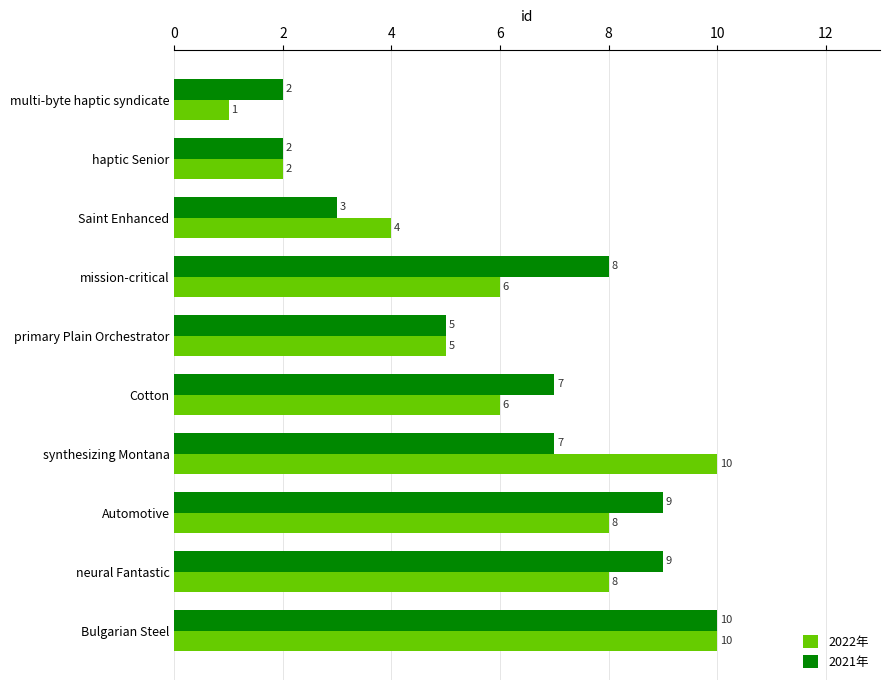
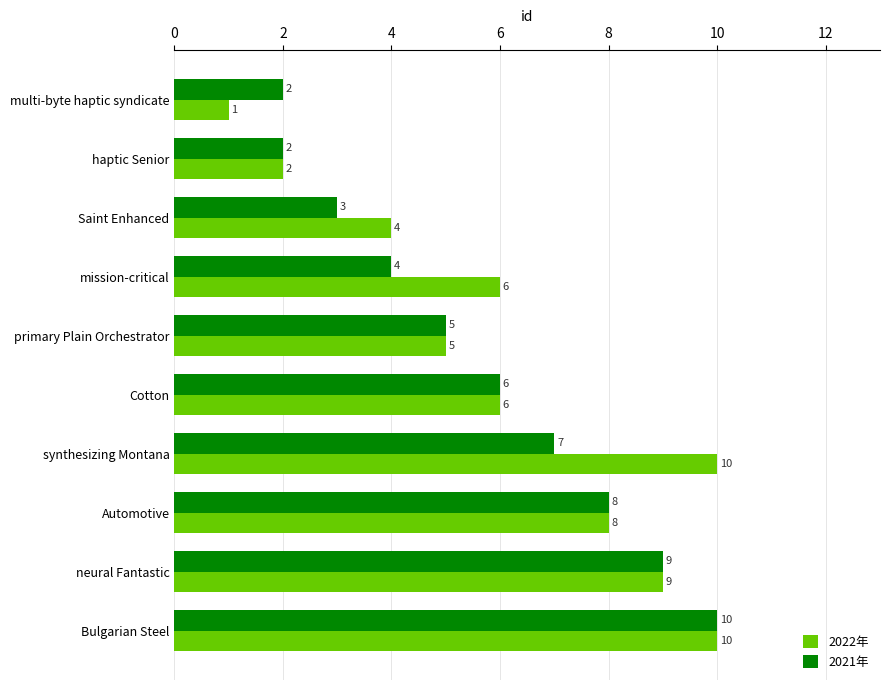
  {
    "2022年": {
      "multi-byte haptic syndicate": 1,
      "haptic Senior": 2,
      "Saint Enhanced": 4,
      "mission-critical": 6,
      "primary Plain Orchestrator": 5,
      "Cotton": 6,
      "synthesizing Montana": 10,
      "Automotive": 8,
-     "neural Fantastic": 8,
+     "neural Fantastic": 9,
      "Bulgarian Steel": 10
    },
    "2021年": {
      "multi-byte haptic syndicate": 2,
      "haptic Senior": 2,
      "Saint Enhanced": 3,
-     "mission-critical": 8,
+     "mission-critical": 4,
      "primary Plain Orchestrator": 5,
-     "Cotton": 7,
+     "Cotton": 6,
      "synthesizing Montana": 7,
-     "Automotive": 9,
+     "Automotive": 8,
      "neural Fantastic": 9,
      "Bulgarian Steel": 10
    }
  }
